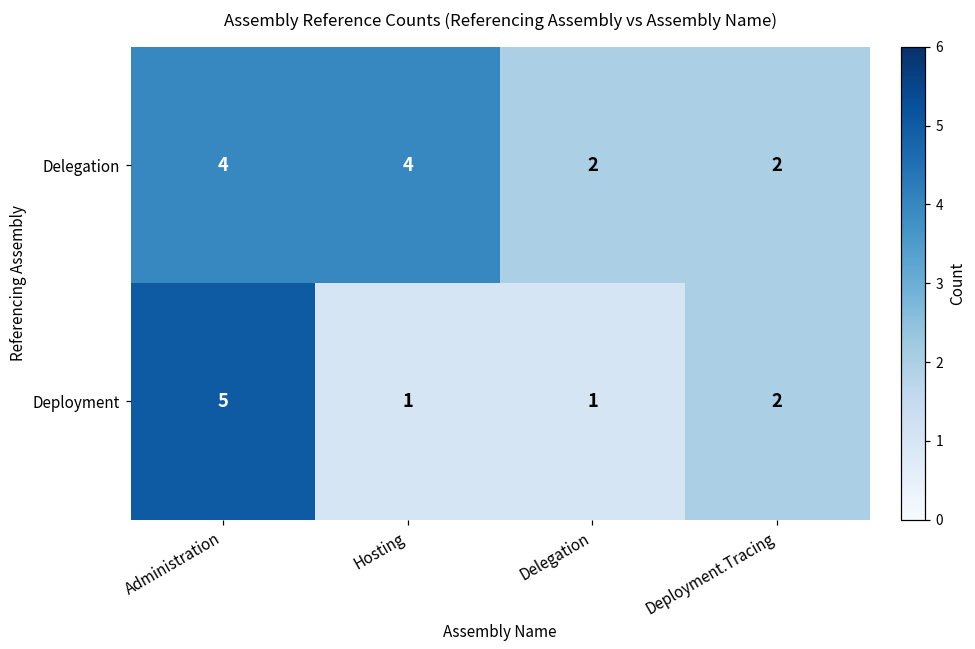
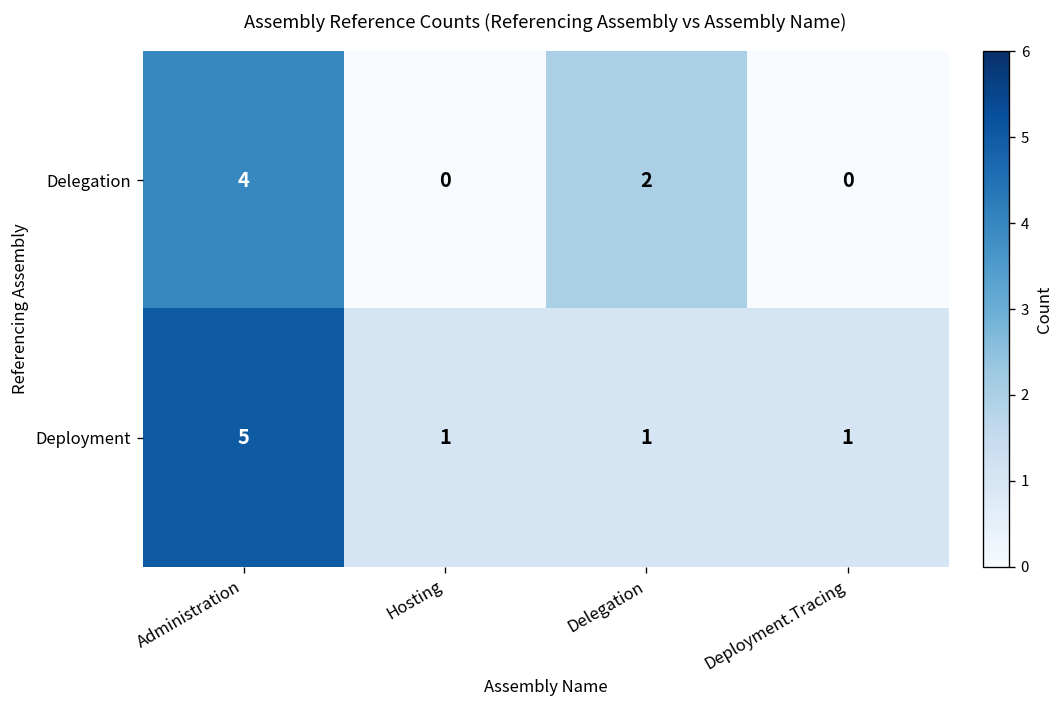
  {
    "Delegation": {
      "Administration": 4,
-     "Hosting": 4,
+     "Hosting": 0,
      "Delegation": 2,
-     "Deployment.Tracing": 2
+     "Deployment.Tracing": 0
    },
    "Deployment": {
      "Administration": 5,
      "Hosting": 1,
      "Delegation": 1,
-     "Deployment.Tracing": 2
+     "Deployment.Tracing": 1
    }
  }
